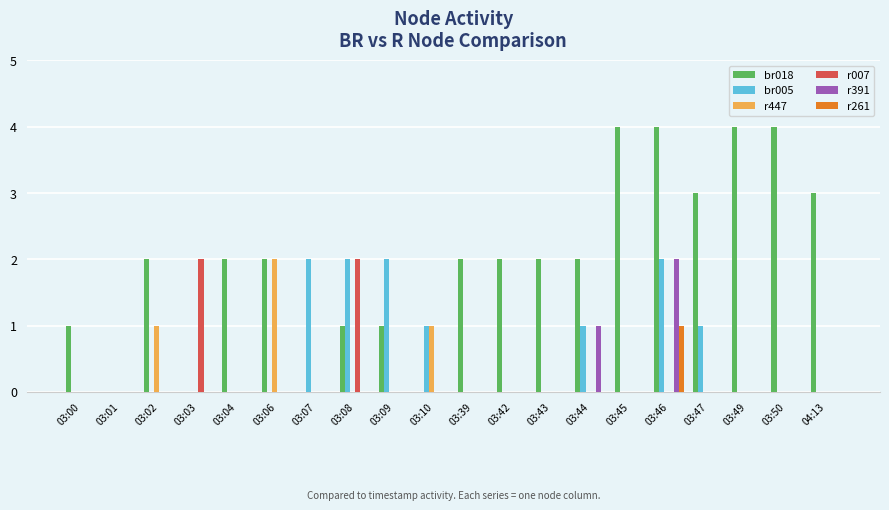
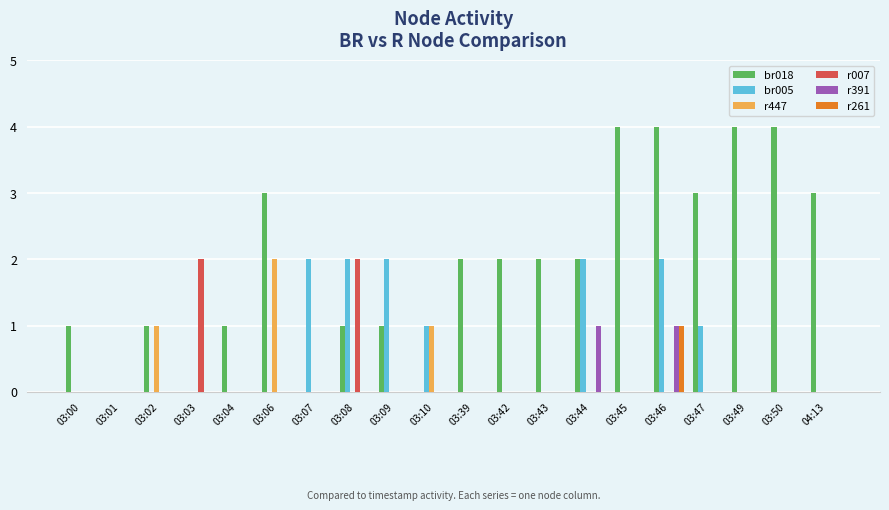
  {
    "br018": {
      "03:00": 1,
      "03:01": 0,
-     "03:02": 2,
+     "03:02": 1,
      "03:03": 0,
-     "03:04": 2,
-     "03:06": 2,
+     "03:04": 1,
+     "03:06": 3,
      "03:07": 0,
      "03:08": 1,
      "03:09": 1,
      "03:10": 0,
      "03:39": 2,
      "03:42": 2,
      "03:43": 2,
      "03:44": 2,
      "03:45": 4,
      "03:46": 4,
      "03:47": 3,
      "03:49": 4,
      "03:50": 4,
      "04:13": 3
    },
    "br005": {
      "03:00": 0,
      "03:01": 0,
      "03:02": 0,
      "03:03": 0,
      "03:04": 0,
      "03:06": 0,
      "03:07": 2,
      "03:08": 2,
      "03:09": 2,
      "03:10": 1,
      "03:39": 0,
      "03:42": 0,
      "03:43": 0,
-     "03:44": 1,
+     "03:44": 2,
      "03:45": 0,
      "03:46": 2,
      "03:47": 1,
      "03:49": 0,
      "03:50": 0,
      "04:13": 0
    },
    "r447": {
      "03:00": 0,
      "03:01": 0,
      "03:02": 1,
      "03:03": 0,
      "03:04": 0,
      "03:06": 2,
      "03:07": 0,
      "03:08": 0,
      "03:09": 0,
      "03:10": 1,
      "03:39": 0,
      "03:42": 0,
      "03:43": 0,
      "03:44": 0,
      "03:45": 0,
      "03:46": 0,
      "03:47": 0,
      "03:49": 0,
      "03:50": 0,
      "04:13": 0
    },
    "r007": {
      "03:00": 0,
      "03:01": 0,
      "03:02": 0,
      "03:03": 2,
      "03:04": 0,
      "03:06": 0,
      "03:07": 0,
      "03:08": 2,
      "03:09": 0,
      "03:10": 0,
      "03:39": 0,
      "03:42": 0,
      "03:43": 0,
      "03:44": 0,
      "03:45": 0,
      "03:46": 0,
      "03:47": 0,
      "03:49": 0,
      "03:50": 0,
      "04:13": 0
    },
    "r391": {
      "03:00": 0,
      "03:01": 0,
      "03:02": 0,
      "03:03": 0,
      "03:04": 0,
      "03:06": 0,
      "03:07": 0,
      "03:08": 0,
      "03:09": 0,
      "03:10": 0,
      "03:39": 0,
      "03:42": 0,
      "03:43": 0,
      "03:44": 1,
      "03:45": 0,
-     "03:46": 2,
+     "03:46": 1,
      "03:47": 0,
      "03:49": 0,
      "03:50": 0,
      "04:13": 0
    },
    "r261": {
      "03:00": 0,
      "03:01": 0,
      "03:02": 0,
      "03:03": 0,
      "03:04": 0,
      "03:06": 0,
      "03:07": 0,
      "03:08": 0,
      "03:09": 0,
      "03:10": 0,
      "03:39": 0,
      "03:42": 0,
      "03:43": 0,
      "03:44": 0,
      "03:45": 0,
      "03:46": 1,
      "03:47": 0,
      "03:49": 0,
      "03:50": 0,
      "04:13": 0
    }
  }
